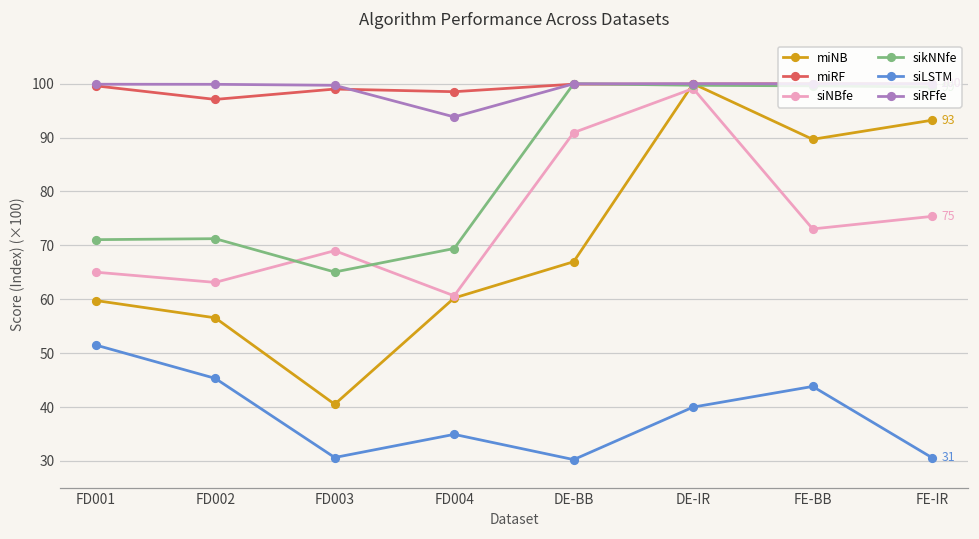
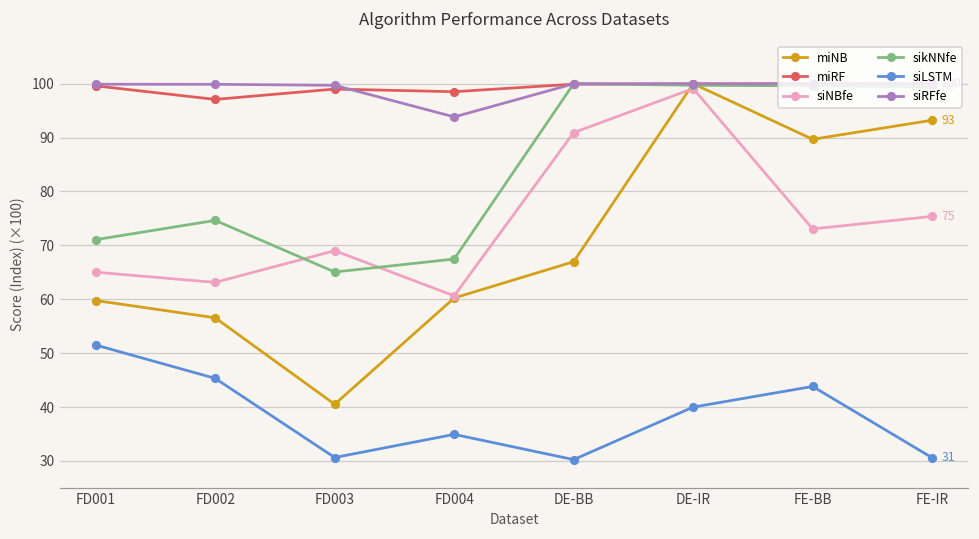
  {
    "miNB": {
      "FD001": 60,
      "FD002": 57,
      "FD003": 41,
      "DE-BB": 67,
      "FE-BB": 90
    },
    "miRF": {
      "FD002": 97,
      "FD003": 99,
      "FD004": 99
    },
    "siNBfe": {
      "FD001": 65,
      "FD002": 63,
      "FD003": 69,
      "DE-BB": 91,
      "DE-IR": 99,
      "FE-BB": 73
    },
    "sikNNfe": {
      "FD001": 71,
-     "FD002": 71,
+     "FD002": 75,
      "FD003": 65,
-     "FD004": 69
+     "FD004": 67
    },
    "siLSTM": {
      "FD001": 52,
      "FD002": 45,
      "FD003": 31,
      "FD004": 35,
      "DE-BB": 30,
      "DE-IR": 40,
      "FE-BB": 44
    },
    "siRFfe": {
      "FD002": 100,
      "FD003": 100,
      "FD004": 94
    }
  }
